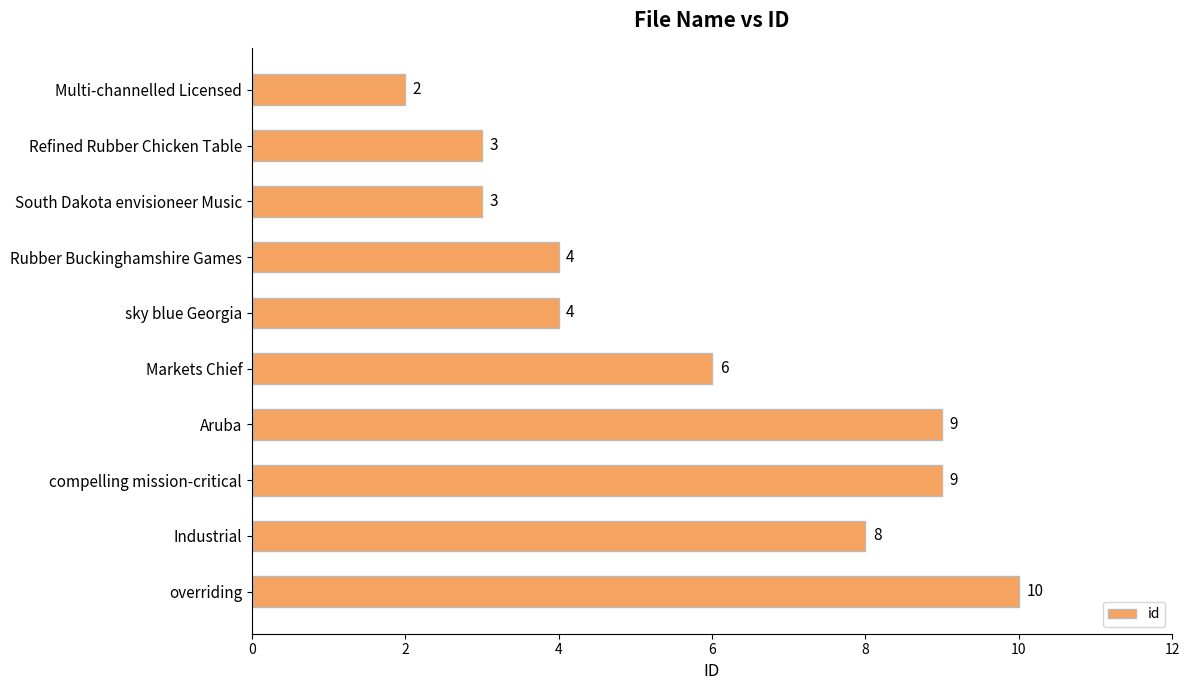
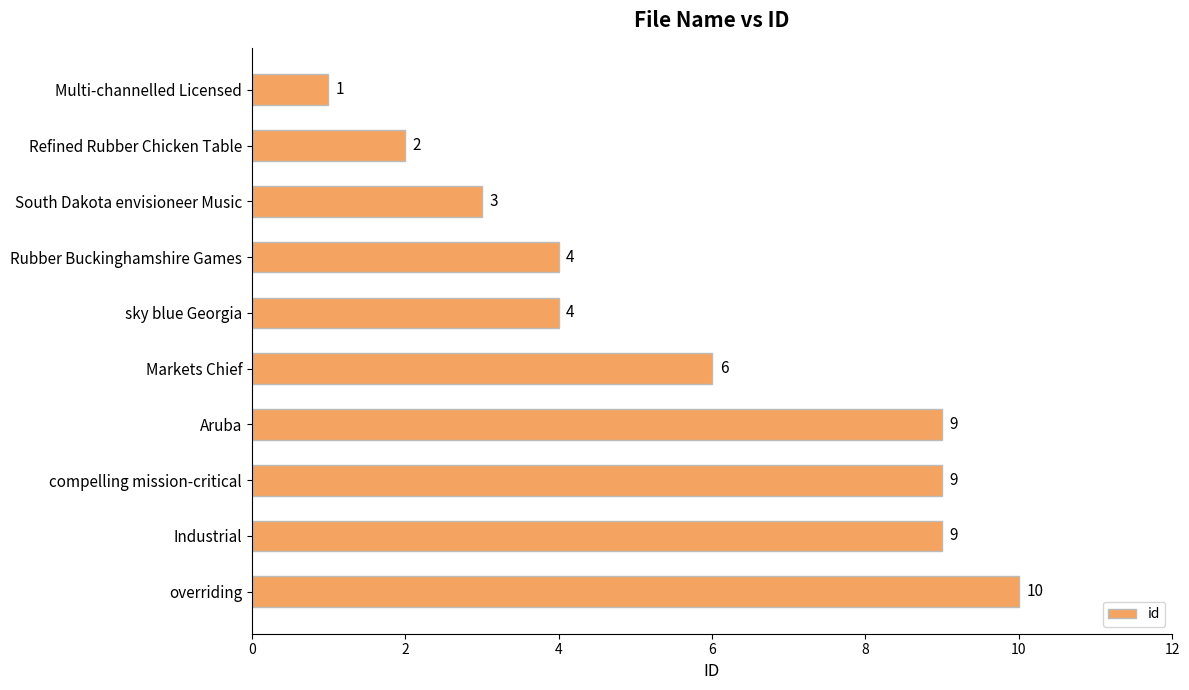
  {
-   "Multi-channelled Licensed": 2,
-   "Refined Rubber Chicken Table": 3,
+   "Multi-channelled Licensed": 1,
+   "Refined Rubber Chicken Table": 2,
    "South Dakota envisioneer Music": 3,
    "Rubber Buckinghamshire Games": 4,
    "sky blue Georgia": 4,
    "Markets Chief": 6,
    "Aruba": 9,
    "compelling mission-critical": 9,
-   "Industrial": 8,
+   "Industrial": 9,
    "overriding": 10
  }
